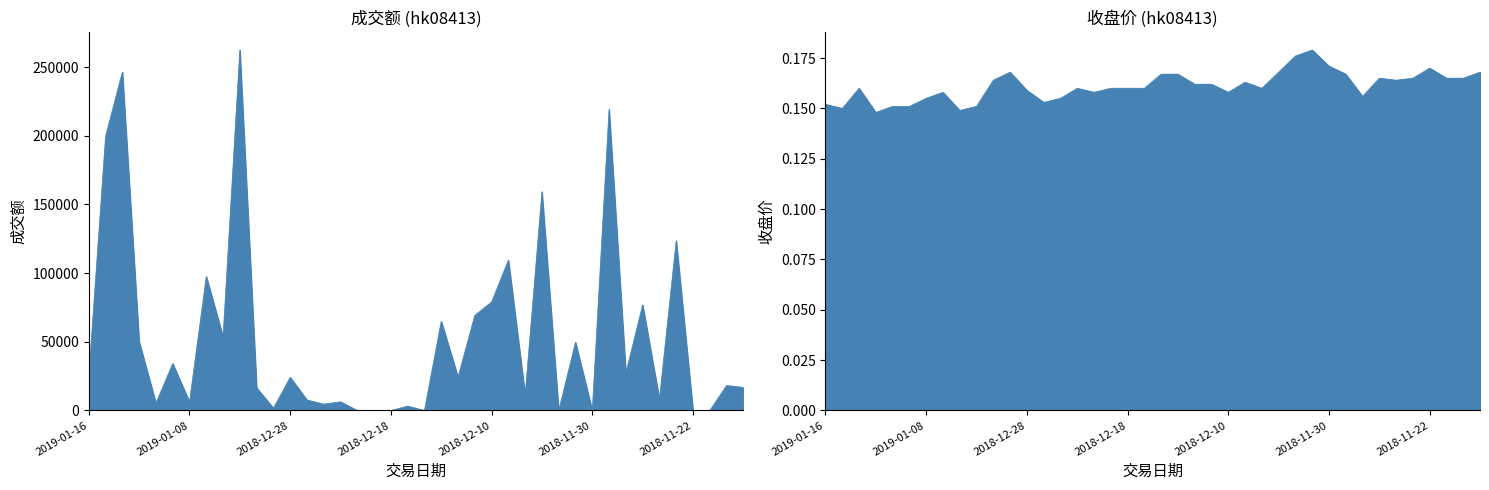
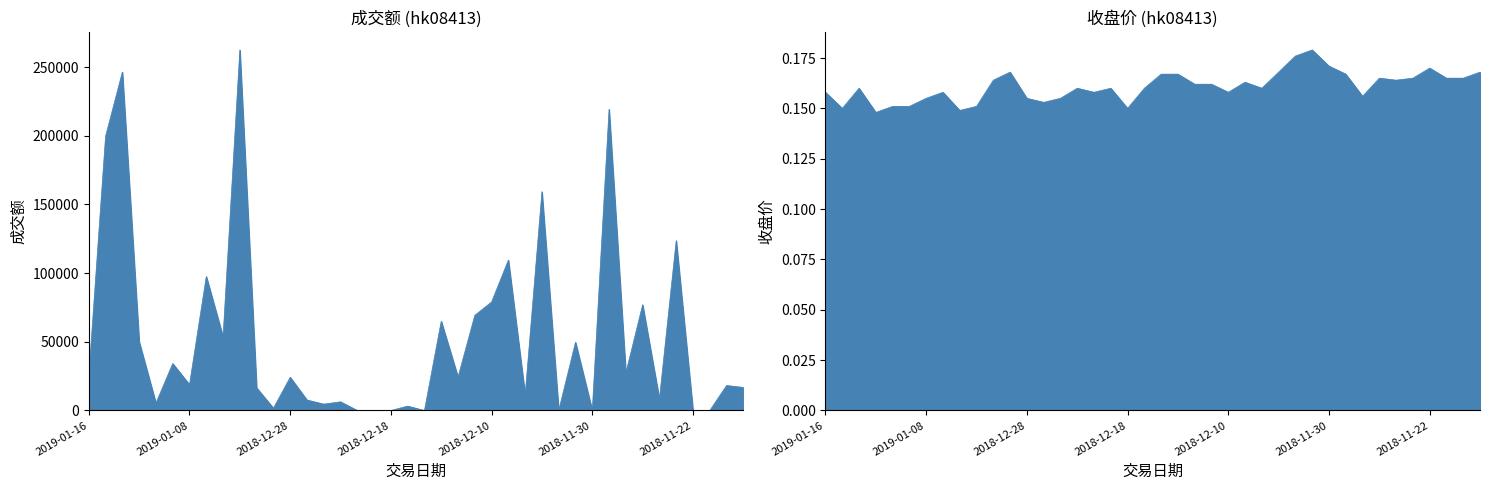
  {
    "成交额 (hk08413)": {
      "2019-01-16": 25000,
-     "2019-01-08": 6000,
+     "2019-01-08": 19000,
      "2018-12-28": 24000,
      "2018-12-18": 0,
      "2018-12-10": 79000,
      "2018-11-30": 0,
      "2018-11-22": 0
    },
    "收盘价 (hk08413)": {
-     "2019-01-16": 0.152,
+     "2019-01-16": 0.158,
      "2019-01-08": 0.155,
-     "2018-12-28": 0.159,
-     "2018-12-18": 0.16,
+     "2018-12-28": 0.155,
+     "2018-12-18": 0.15,
      "2018-12-10": 0.158,
      "2018-11-30": 0.171,
      "2018-11-22": 0.170
    }
  }
